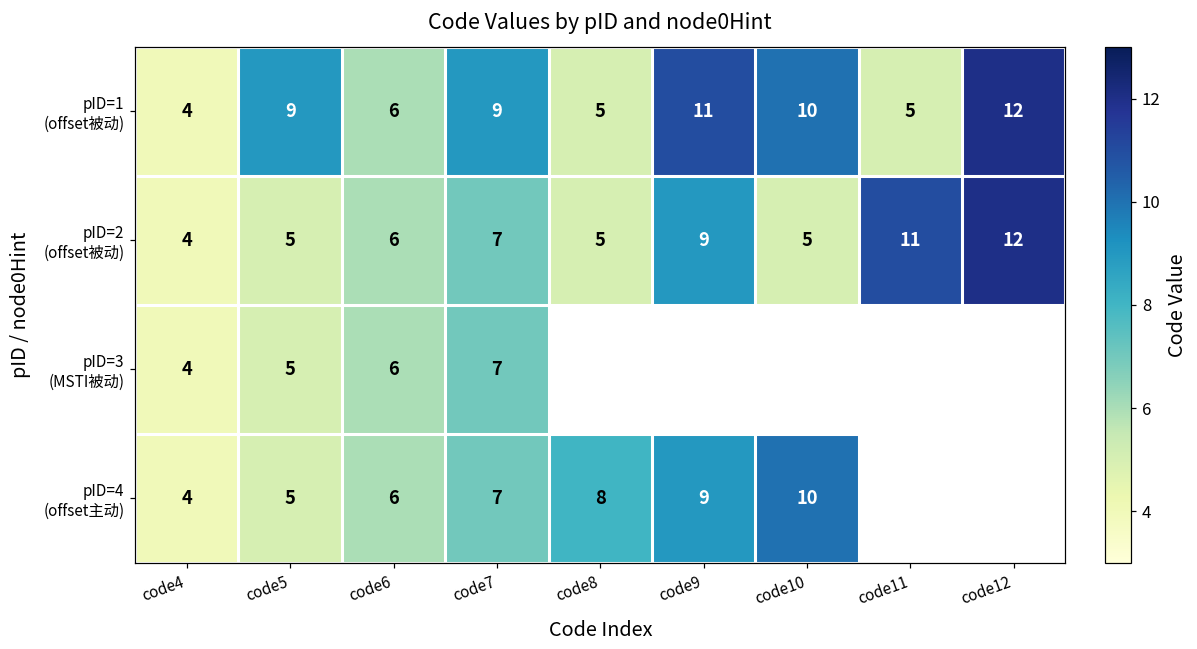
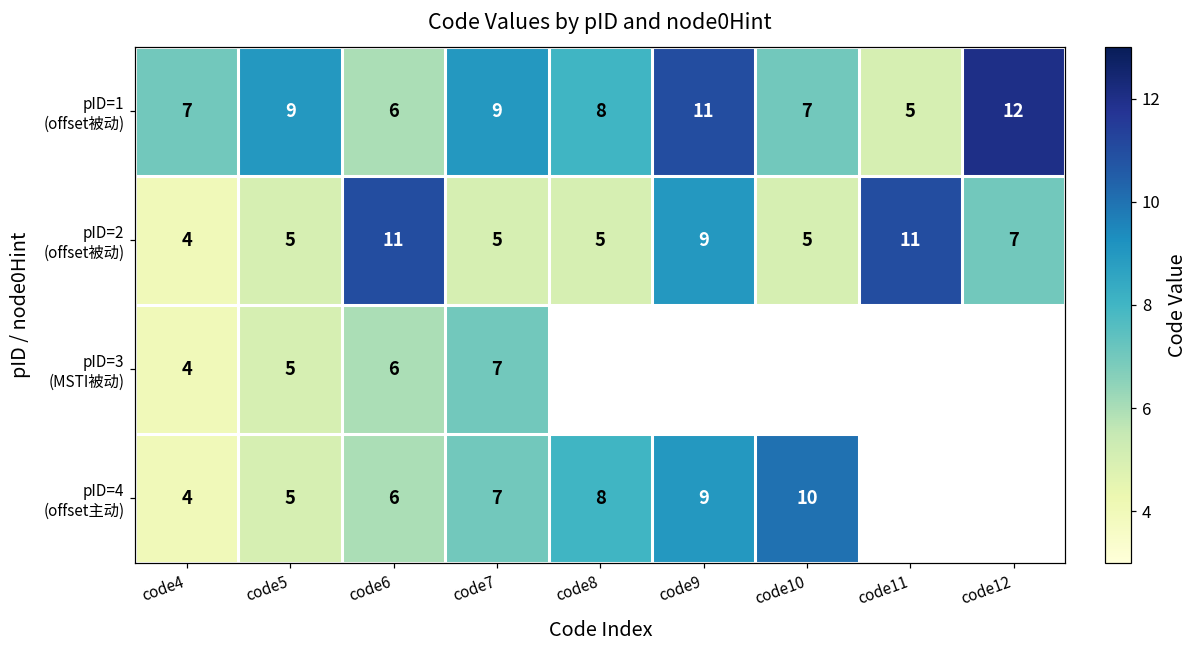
  {
    "pID=1 (offset被动)": {
-     "code4": 4,
+     "code4": 7,
      "code5": 9,
      "code6": 6,
      "code7": 9,
-     "code8": 5,
+     "code8": 8,
      "code9": 11,
-     "code10": 10,
+     "code10": 7,
      "code11": 5,
      "code12": 12
    },
    "pID=2 (offset被动)": {
      "code4": 4,
      "code5": 5,
-     "code6": 6,
-     "code7": 7,
+     "code6": 11,
+     "code7": 5,
      "code8": 5,
      "code9": 9,
      "code10": 5,
      "code11": 11,
-     "code12": 12
+     "code12": 7
    },
    "pID=3 (MSTI被动)": {
      "code4": 4,
      "code5": 5,
      "code6": 6,
      "code7": 7
    },
    "pID=4 (offset主动)": {
      "code4": 4,
      "code5": 5,
      "code6": 6,
      "code7": 7,
      "code8": 8,
      "code9": 9,
      "code10": 10
    }
  }
